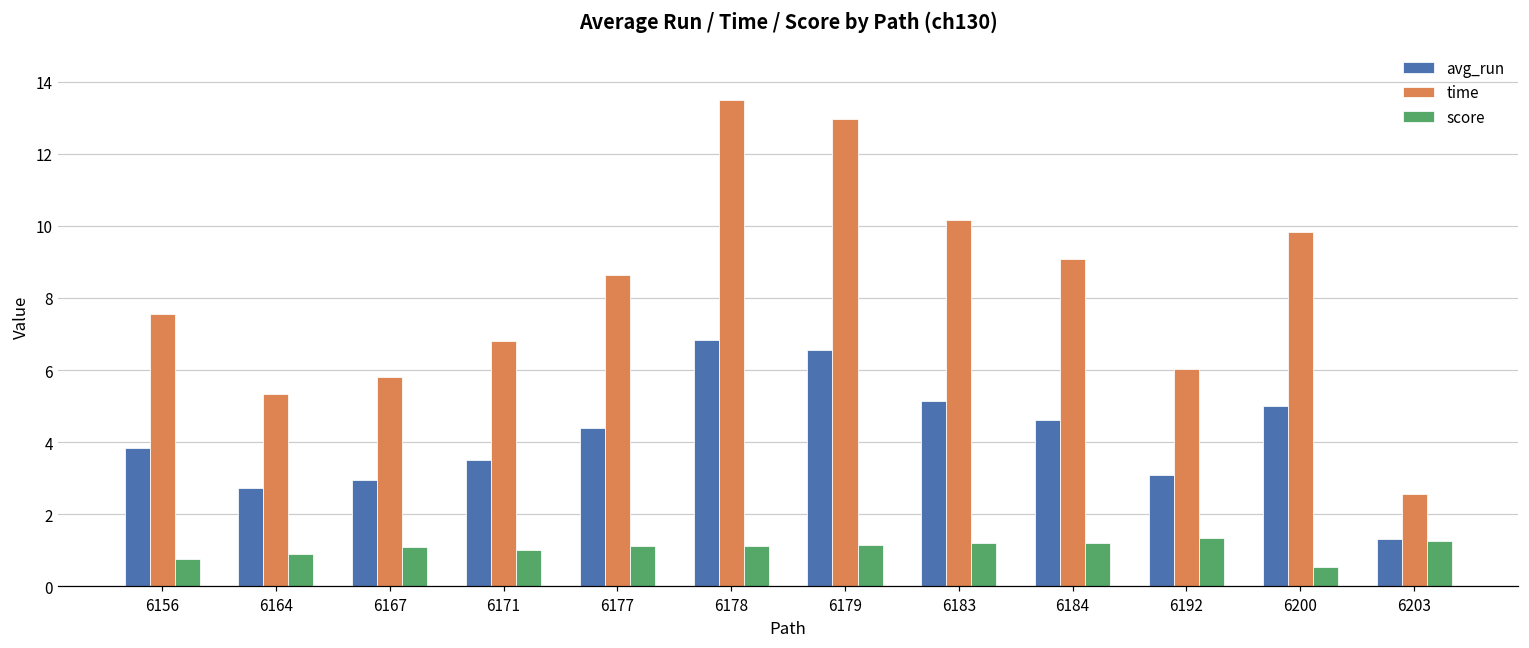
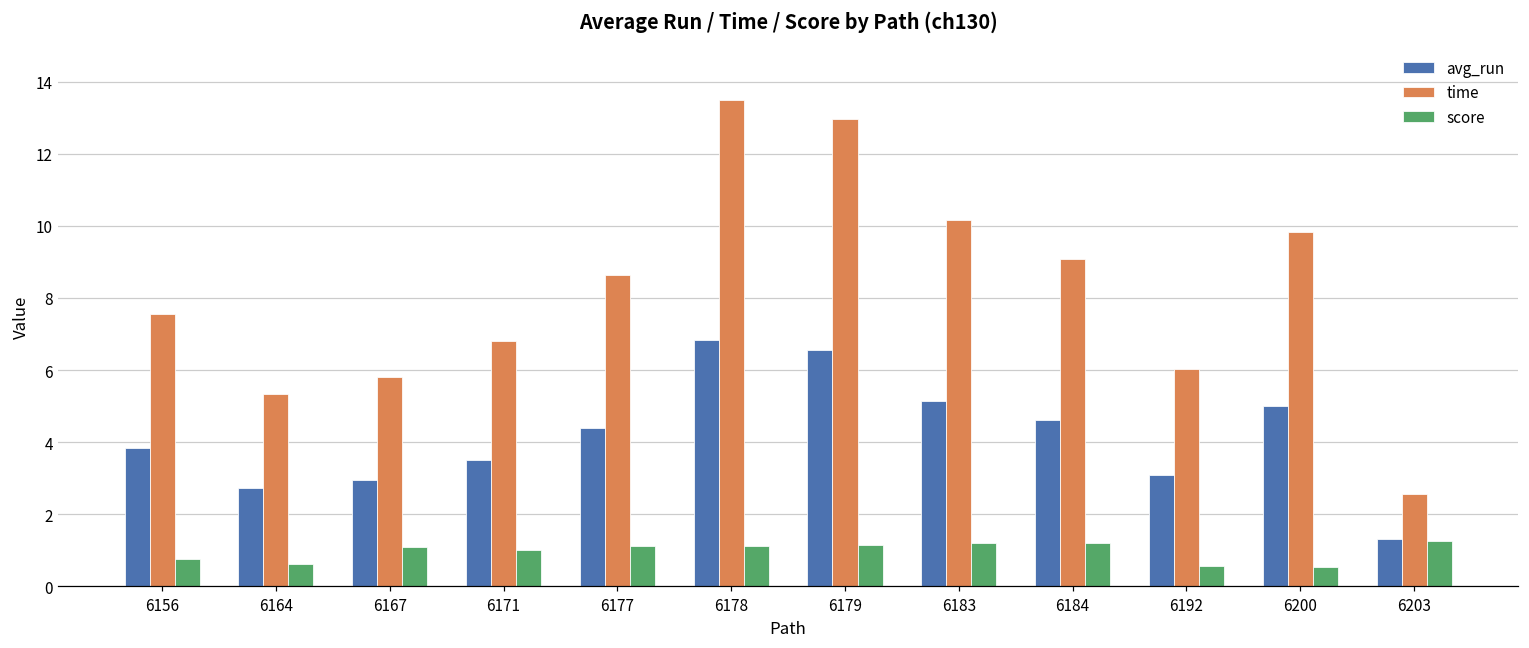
  {
    "avg_run": {
      "6156": 3.8,
      "6164": 2.7,
      "6167": 3.0,
      "6171": 3.5,
      "6177": 4.4,
      "6178": 6.8,
      "6179": 6.6,
      "6183": 5.1,
      "6184": 4.6,
      "6192": 3.1,
      "6200": 5.0,
      "6203": 1.3
    },
    "time": {
      "6156": 7.6,
      "6164": 5.3,
      "6167": 5.8,
      "6171": 6.8,
      "6177": 8.6,
      "6178": 13.5,
      "6179": 13.0,
      "6183": 10.2,
      "6184": 9.1,
      "6192": 6.0,
      "6200": 9.8,
      "6203": 2.6
    },
    "score": {
      "6156": 0.8,
-     "6164": 0.9,
+     "6164": 0.6,
      "6167": 1.1,
      "6171": 1.0,
      "6177": 1.1,
      "6178": 1.1,
      "6179": 1.1,
      "6183": 1.2,
      "6184": 1.2,
-     "6192": 1.3,
+     "6192": 0.6,
      "6200": 0.5,
      "6203": 1.2
    }
  }
